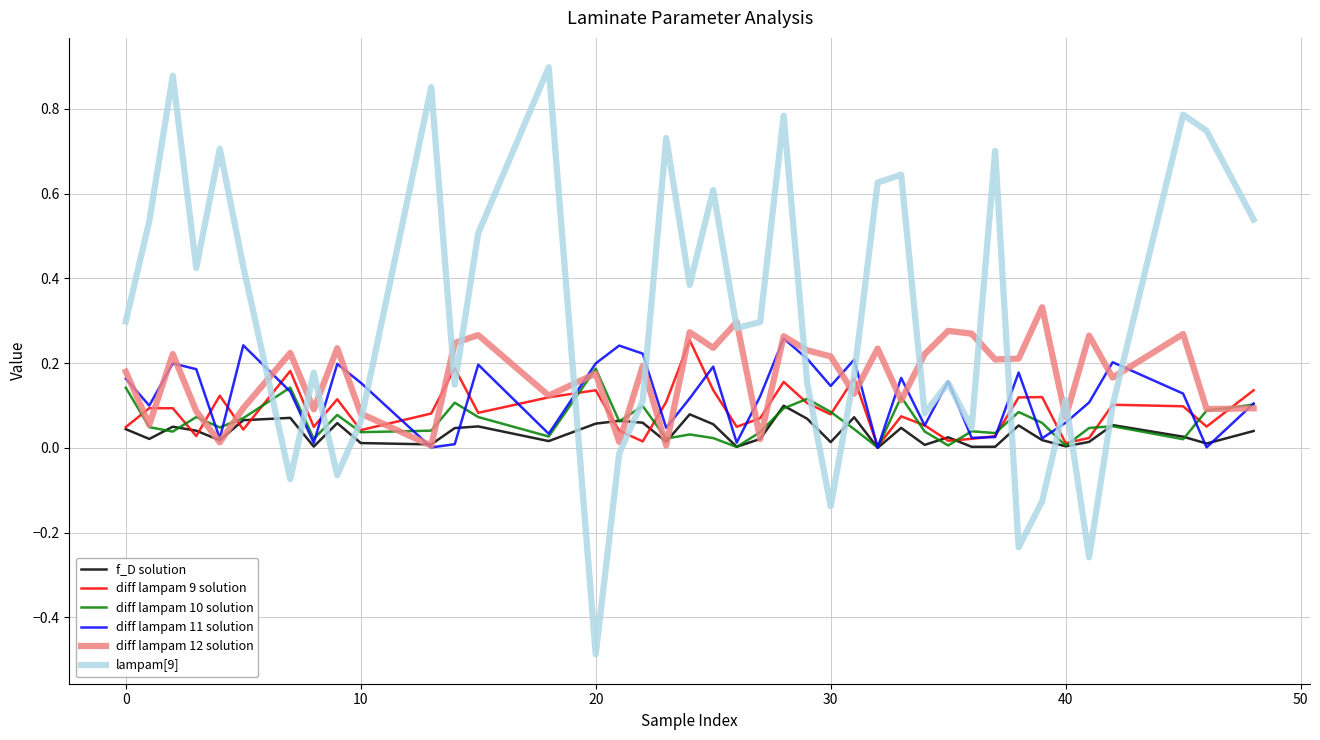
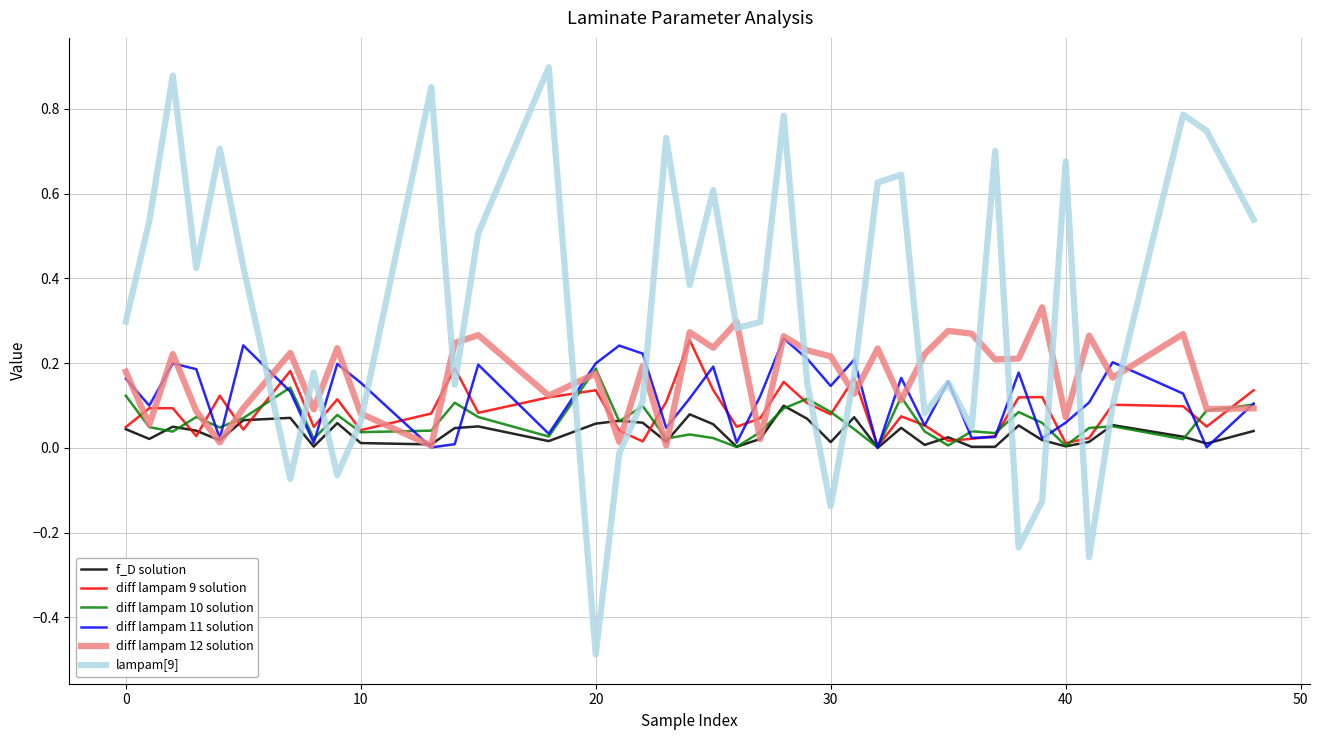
  {
    "f_D solution": {
      "10": 0.01,
      "20": 0.06,
      "30": 0.01
    },
    "diff lampam 9 solution": {
      "20": 0.14,
      "40": 0.01
    },
    "diff lampam 10 solution": {
-     "0": 0.14,
+     "0": 0.12,
      "20": 0.19
    },
    "diff lampam 11 solution": {
      "0": 0.16,
      "10": 0.15,
      "20": 0.20,
      "30": 0.15,
      "40": 0.06
    },
    "diff lampam 12 solution": {
      "0": 0.18,
      "10": 0.08,
      "20": 0.18,
      "30": 0.22,
      "40": 0.07
    },
    "lampam[9]": {
      "0": 0.30,
      "10": 0.06,
      "20": -0.49,
      "30": -0.14,
-     "40": 0.11
+     "40": 0.68
    }
  }
